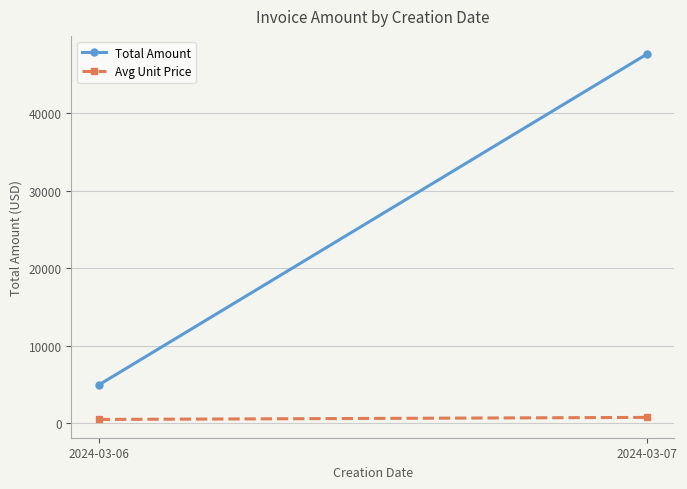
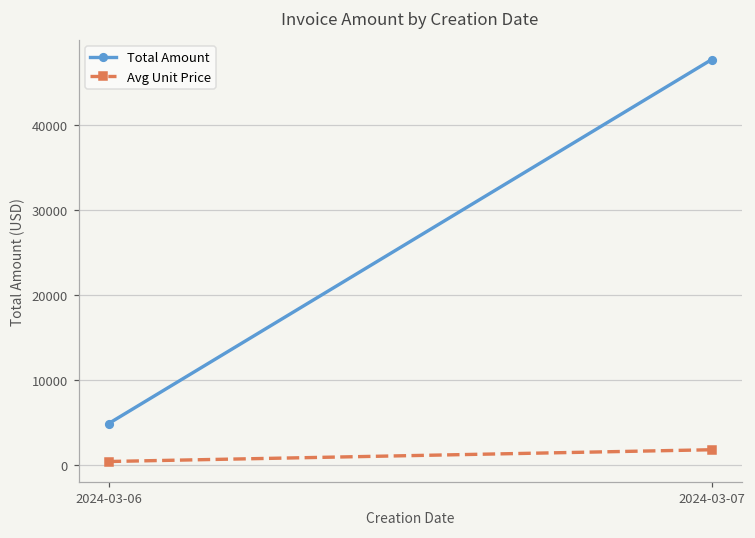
  {
    "Total Amount": {
      "2024-03-06": 5000,
      "2024-03-07": 48000
    },
    "Avg Unit Price": {
      "2024-03-06": 0,
-     "2024-03-07": 1000
+     "2024-03-07": 2000
    }
  }
